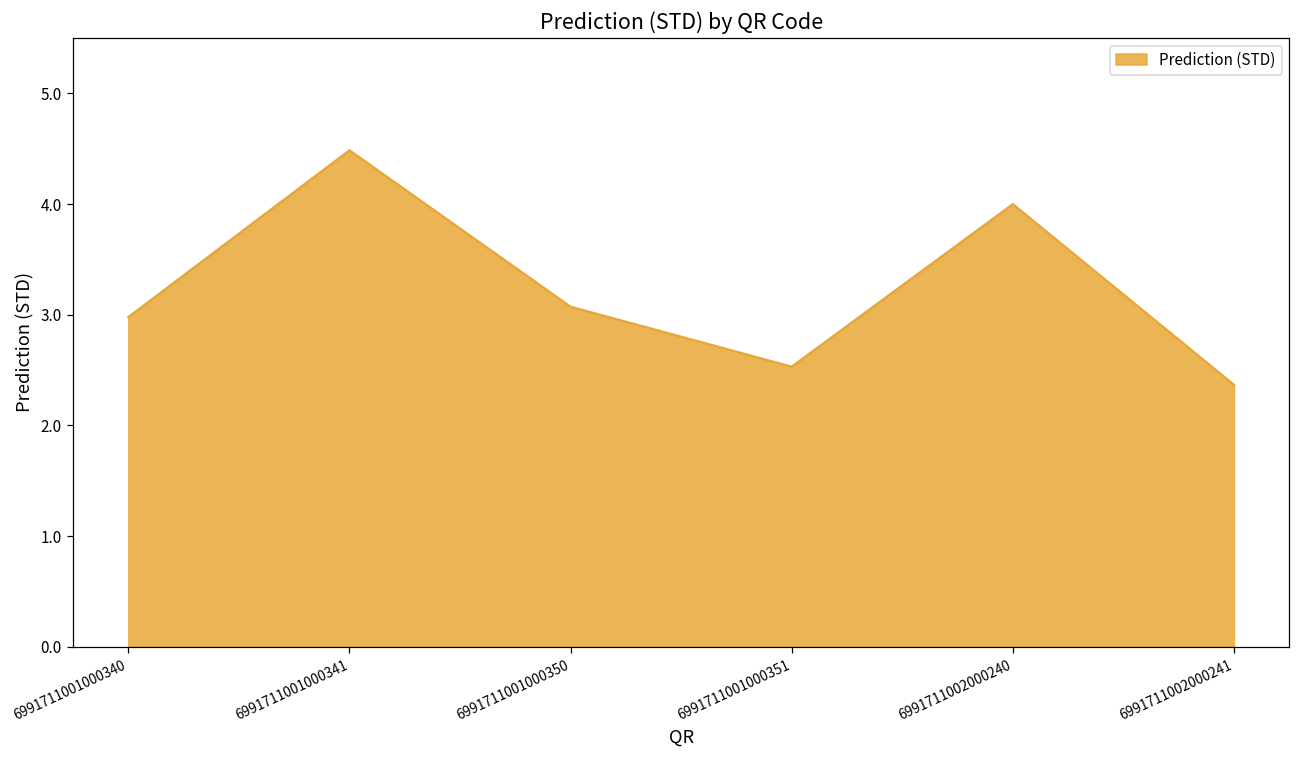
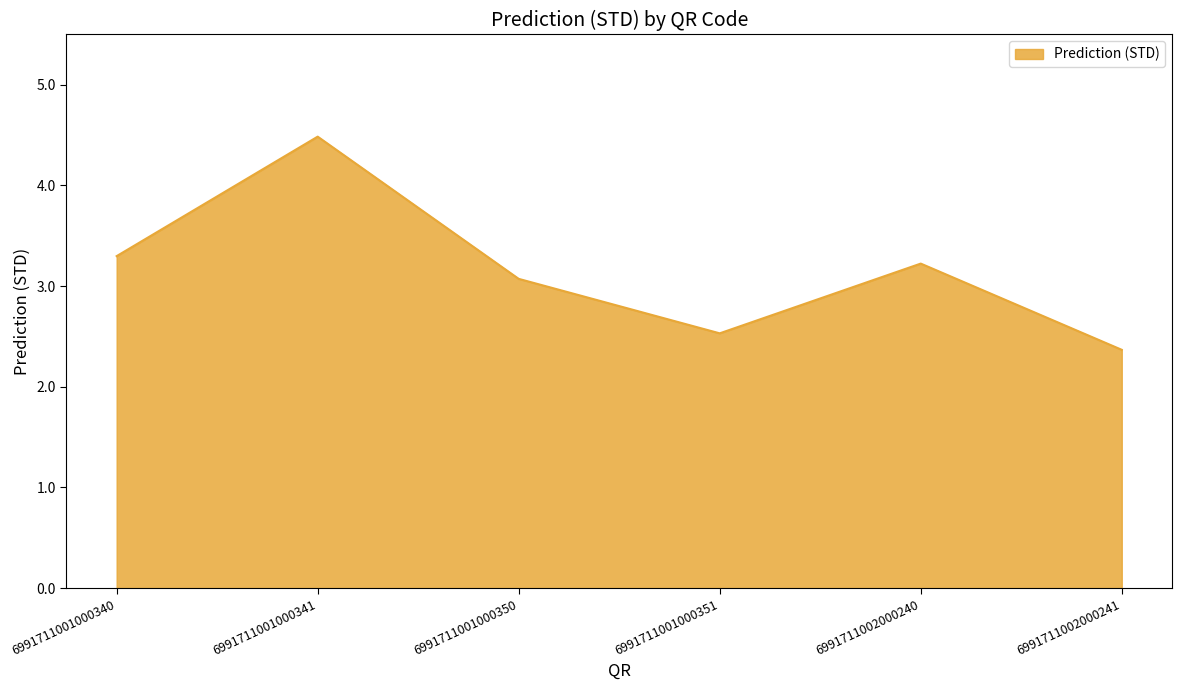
  {
-   "6991711001000340": 2.98,
+   "6991711001000340": 3.30,
    "6991711001000341": 4.49,
    "6991711001000350": 3.07,
    "6991711001000351": 2.53,
-   "6991711002000240": 4.00,
+   "6991711002000240": 3.22,
    "6991711002000241": 2.37
  }
